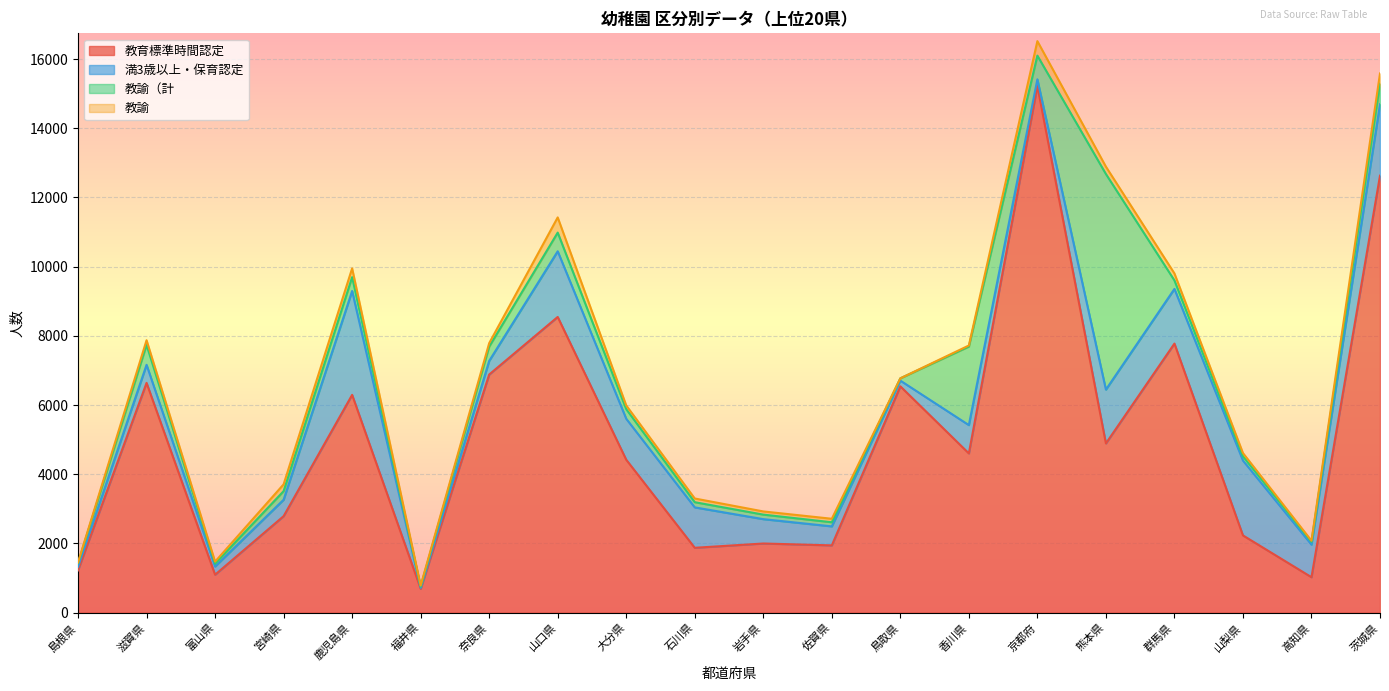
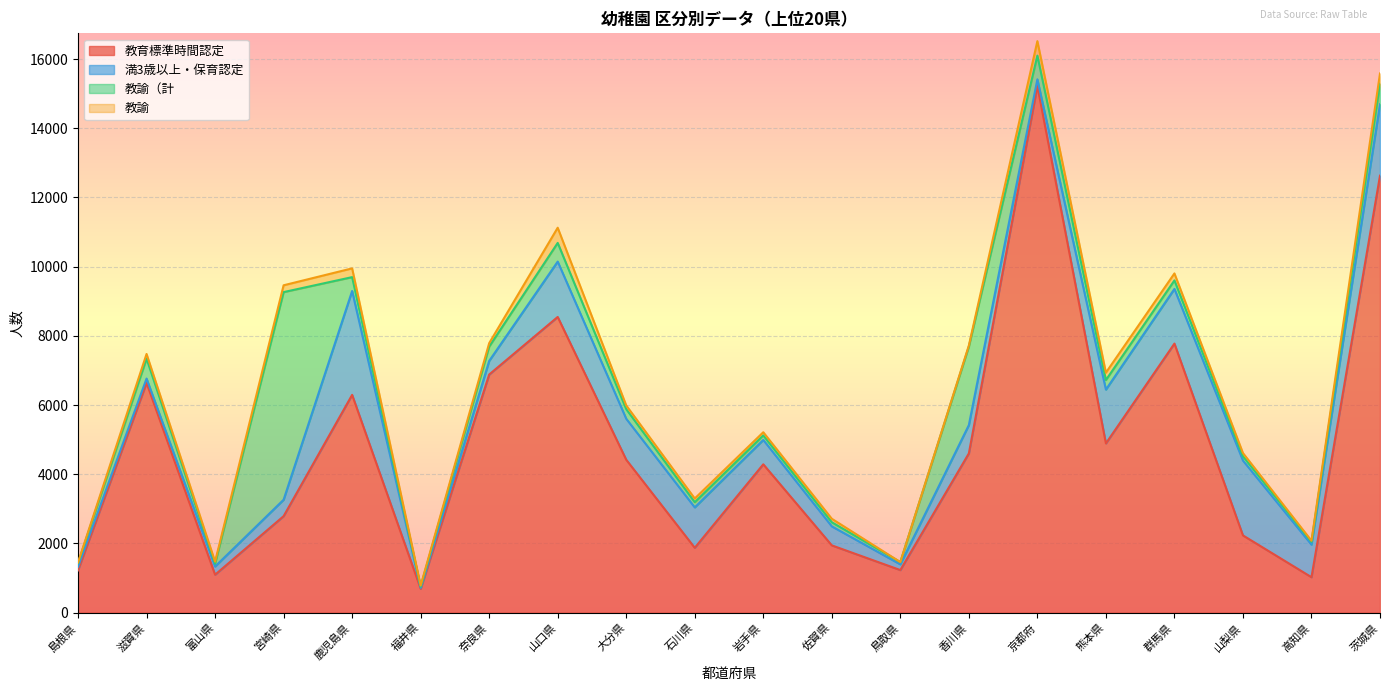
  {
    "教育標準時間認定": {
      "島根県": 1200,
      "滋賀県": 6600,
      "富山県": 1100,
      "宮崎県": 2800,
      "鹿児島県": 6300,
      "奈良県": 6900,
      "山口県": 8500,
      "大分県": 4400,
      "石川県": 1900,
-     "岩手県": 2000,
+     "岩手県": 4300,
      "佐賀県": 1900,
-     "鳥取県": 6500,
+     "鳥取県": 1200,
      "香川県": 4600,
      "京都府": 15200,
      "熊本県": 4900,
      "群馬県": 7800,
      "山梨県": 2200,
      "高知県": 1000,
      "茨城県": 12600
    },
    "満3歳以上・保育認定": {
      "島根県": 100,
-     "滋賀県": 500,
+     "滋賀県": 100,
      "富山県": 200,
      "宮崎県": 500,
      "鹿児島県": 3000,
      "奈良県": 400,
-     "山口県": 1900,
+     "山口県": 1600,
      "大分県": 1200,
      "石川県": 1200,
      "岩手県": 700,
      "佐賀県": 500,
      "香川県": 800,
      "京都府": 200,
      "熊本県": 1600,
      "群馬県": 1600,
      "山梨県": 2200,
      "高知県": 900,
      "茨城県": 2100
    },
    "教諭（計": {
      "滋賀県": 600,
-     "宮崎県": 200,
+     "宮崎県": 6000,
      "鹿児島県": 400,
      "奈良県": 400,
      "山口県": 500,
      "大分県": 300,
      "石川県": 200,
      "岩手県": 100,
      "佐賀県": 100,
      "京都府": 700,
-     "熊本県": 6200,
+     "熊本県": 300,
      "群馬県": 200,
      "山梨県": 100,
      "茨城県": 600
    },
    "教諭": {
      "滋賀県": 100,
      "宮崎県": 200,
      "鹿児島県": 300,
      "奈良県": 100,
      "山口県": 400,
      "大分県": 100,
      "石川県": 100,
      "岩手県": 100,
      "佐賀県": 100,
      "京都府": 400,
      "熊本県": 200,
      "群馬県": 200,
      "山梨県": 100,
      "茨城県": 300
    }
  }
